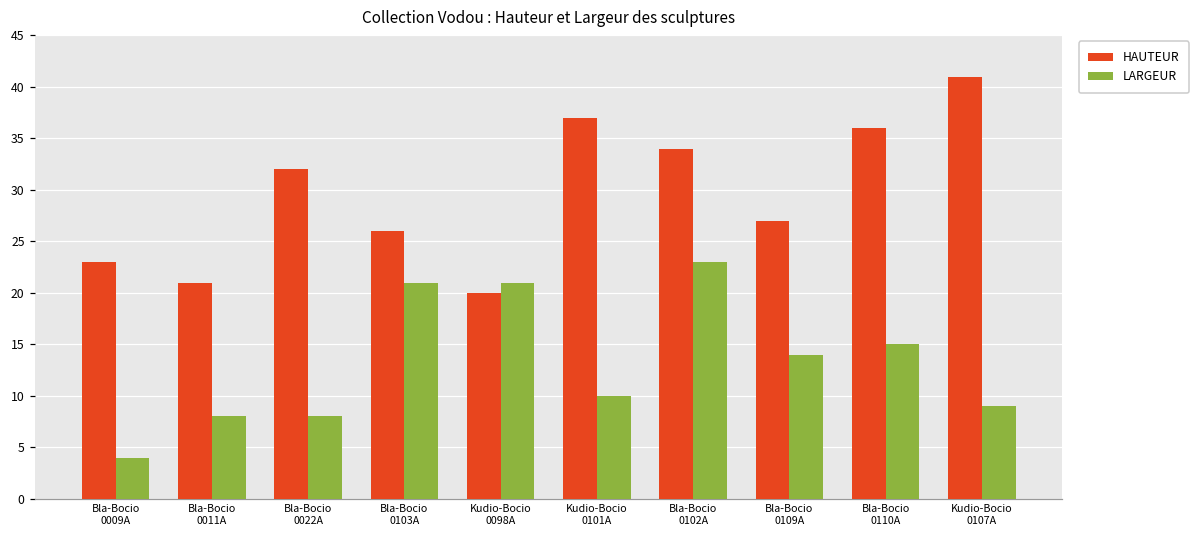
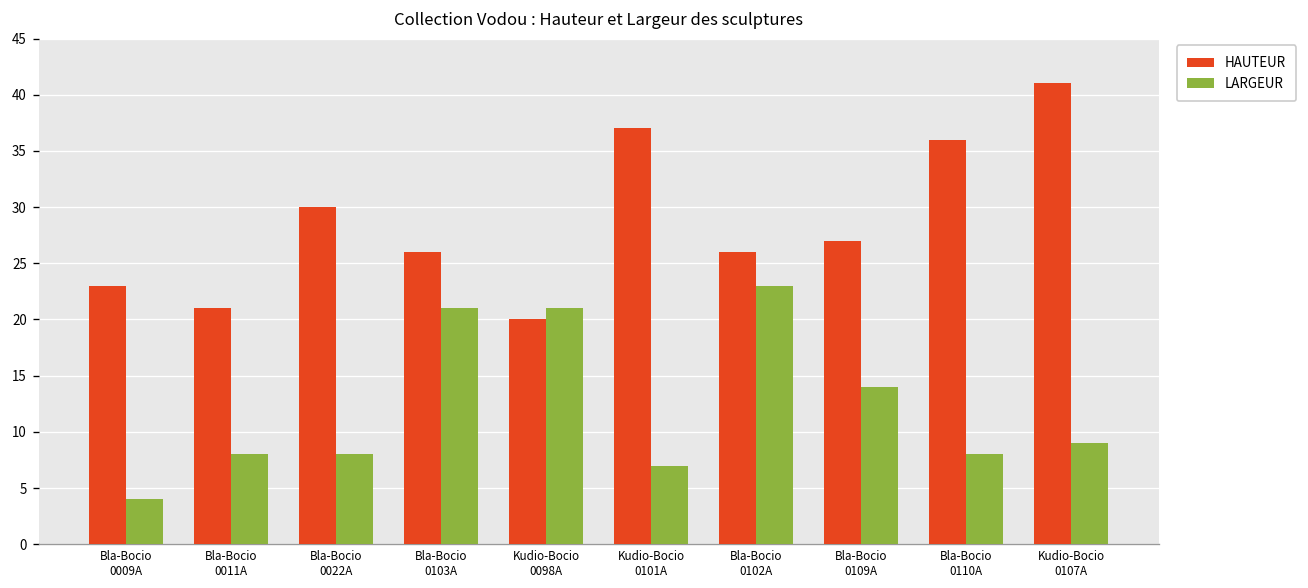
  {
    "HAUTEUR": {
      "Bla-Bocio 0009A": 23,
      "Bla-Bocio 0011A": 21,
-     "Bla-Bocio 0022A": 32,
+     "Bla-Bocio 0022A": 30,
      "Bla-Bocio 0103A": 26,
      "Kudio-Bocio 0098A": 20,
      "Kudio-Bocio 0101A": 37,
-     "Bla-Bocio 0102A": 34,
+     "Bla-Bocio 0102A": 26,
      "Bla-Bocio 0109A": 27,
      "Bla-Bocio 0110A": 36,
      "Kudio-Bocio 0107A": 41
    },
    "LARGEUR": {
      "Bla-Bocio 0009A": 4,
      "Bla-Bocio 0011A": 8,
      "Bla-Bocio 0022A": 8,
      "Bla-Bocio 0103A": 21,
      "Kudio-Bocio 0098A": 21,
-     "Kudio-Bocio 0101A": 10,
+     "Kudio-Bocio 0101A": 7,
      "Bla-Bocio 0102A": 23,
      "Bla-Bocio 0109A": 14,
-     "Bla-Bocio 0110A": 15,
+     "Bla-Bocio 0110A": 8,
      "Kudio-Bocio 0107A": 9
    }
  }
